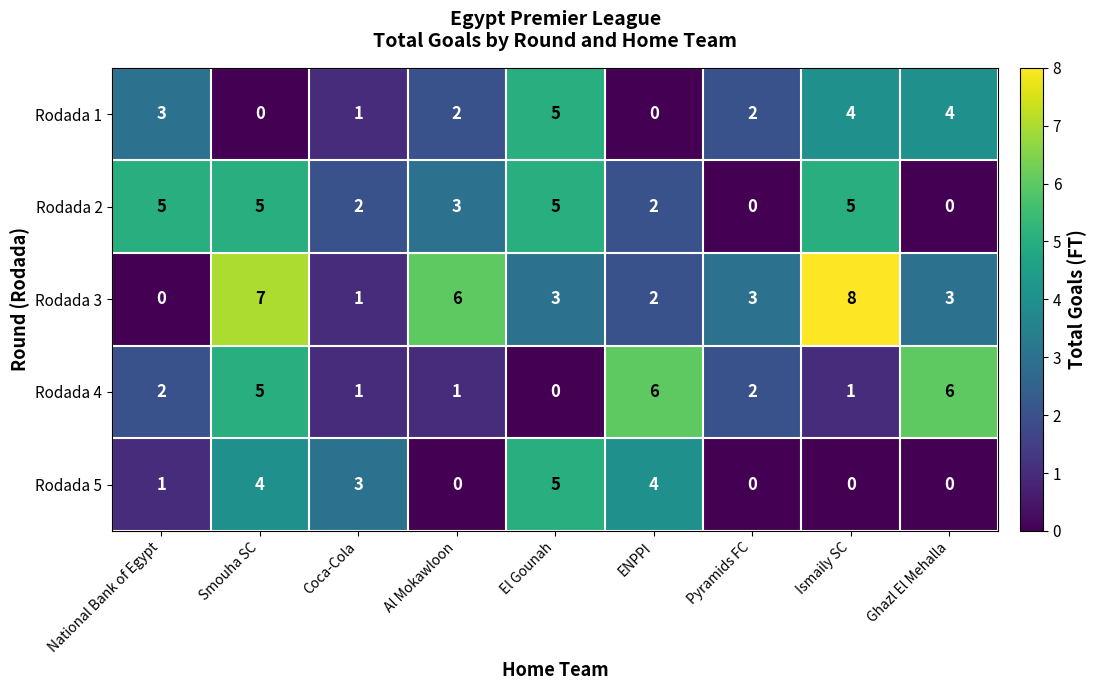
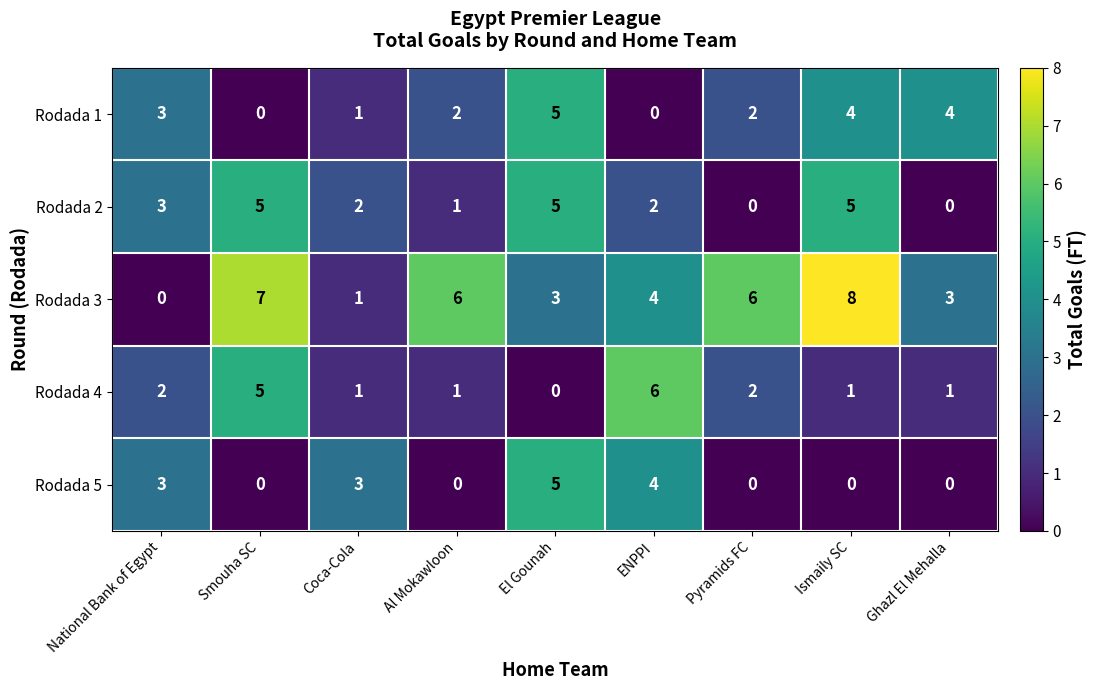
  {
    "Rodada 1": {
      "National Bank of Egypt": 3,
      "Smouha SC": 0,
      "Coca-Cola": 1,
      "Al Mokawloon": 2,
      "El Gounah": 5,
      "ENPPI": 0,
      "Pyramids FC": 2,
      "Ismaily SC": 4,
      "Ghazl El Mehalla": 4
    },
    "Rodada 2": {
-     "National Bank of Egypt": 5,
+     "National Bank of Egypt": 3,
      "Smouha SC": 5,
      "Coca-Cola": 2,
-     "Al Mokawloon": 3,
+     "Al Mokawloon": 1,
      "El Gounah": 5,
      "ENPPI": 2,
      "Pyramids FC": 0,
      "Ismaily SC": 5,
      "Ghazl El Mehalla": 0
    },
    "Rodada 3": {
      "National Bank of Egypt": 0,
      "Smouha SC": 7,
      "Coca-Cola": 1,
      "Al Mokawloon": 6,
      "El Gounah": 3,
-     "ENPPI": 2,
-     "Pyramids FC": 3,
+     "ENPPI": 4,
+     "Pyramids FC": 6,
      "Ismaily SC": 8,
      "Ghazl El Mehalla": 3
    },
    "Rodada 4": {
      "National Bank of Egypt": 2,
      "Smouha SC": 5,
      "Coca-Cola": 1,
      "Al Mokawloon": 1,
      "El Gounah": 0,
      "ENPPI": 6,
      "Pyramids FC": 2,
      "Ismaily SC": 1,
-     "Ghazl El Mehalla": 6
+     "Ghazl El Mehalla": 1
    },
    "Rodada 5": {
-     "National Bank of Egypt": 1,
-     "Smouha SC": 4,
+     "National Bank of Egypt": 3,
+     "Smouha SC": 0,
      "Coca-Cola": 3,
      "Al Mokawloon": 0,
      "El Gounah": 5,
      "ENPPI": 4,
      "Pyramids FC": 0,
      "Ismaily SC": 0,
      "Ghazl El Mehalla": 0
    }
  }
